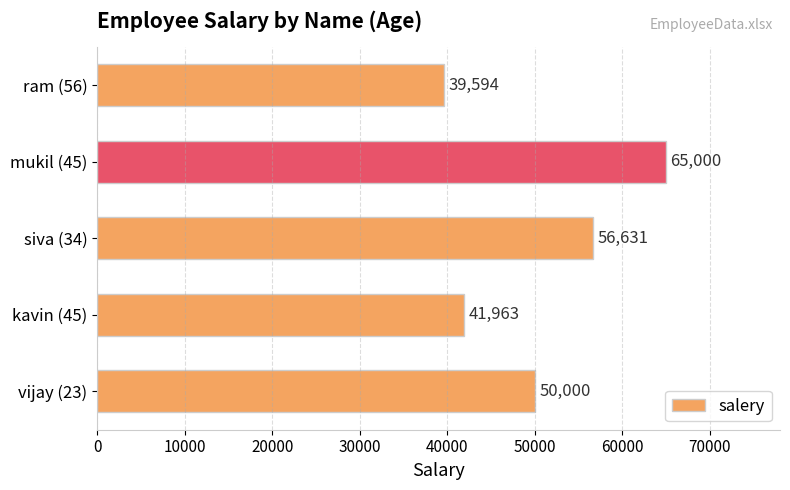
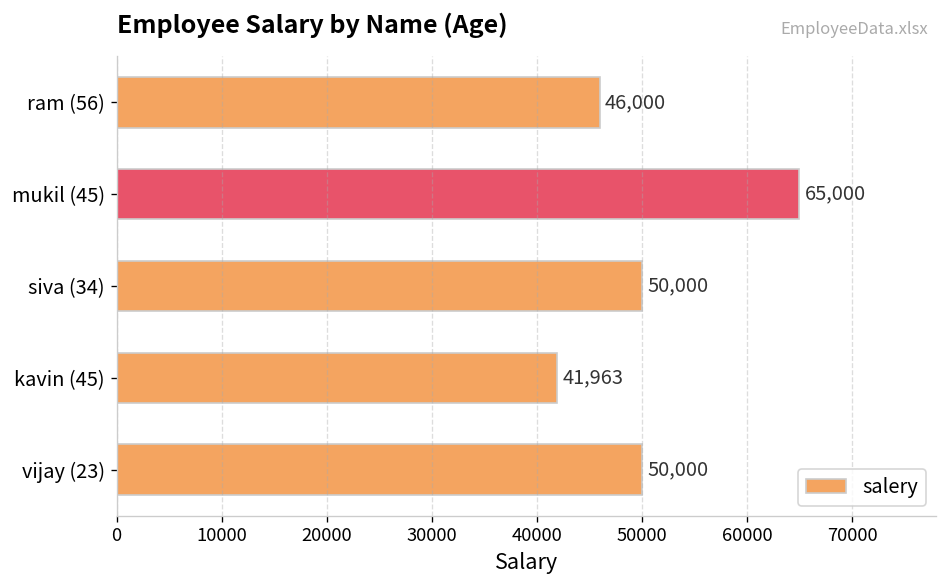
  {
-   "ram (56)": "39,594",
+   "ram (56)": "46,000",
    "mukil (45)": "65,000",
-   "siva (34)": "56,631",
+   "siva (34)": "50,000",
    "kavin (45)": "41,963",
    "vijay (23)": "50,000"
  }
